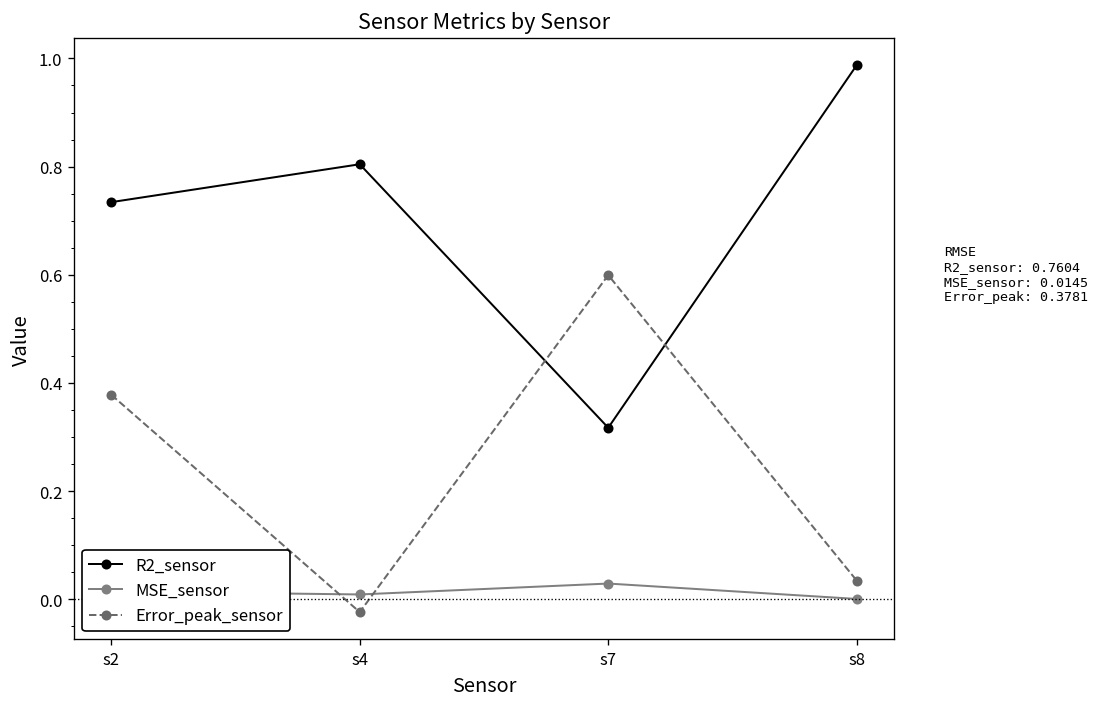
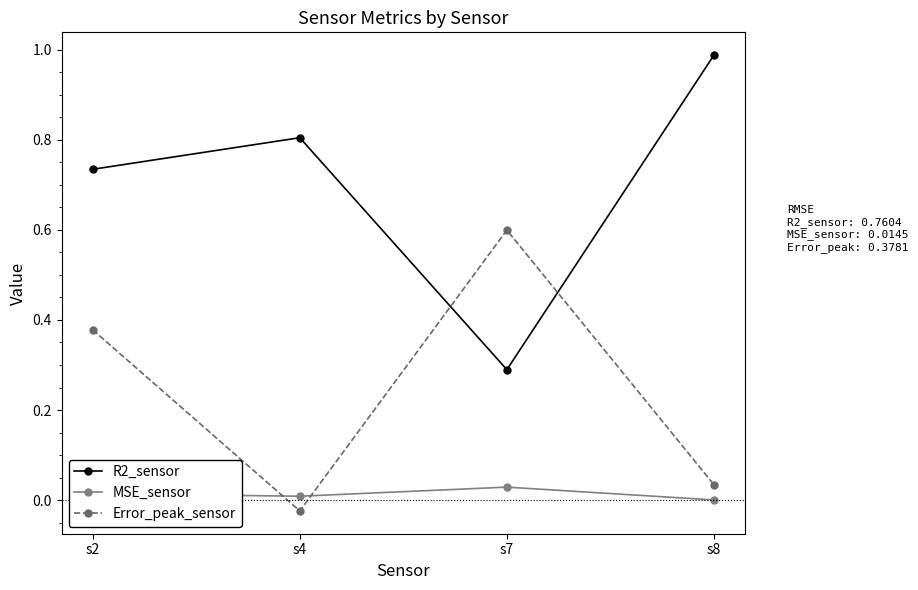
  {
    "R2_sensor": {
      "s2": 0.73,
      "s4": 0.80,
-     "s7": 0.32,
+     "s7": 0.29,
      "s8": 0.99
    }
  }
